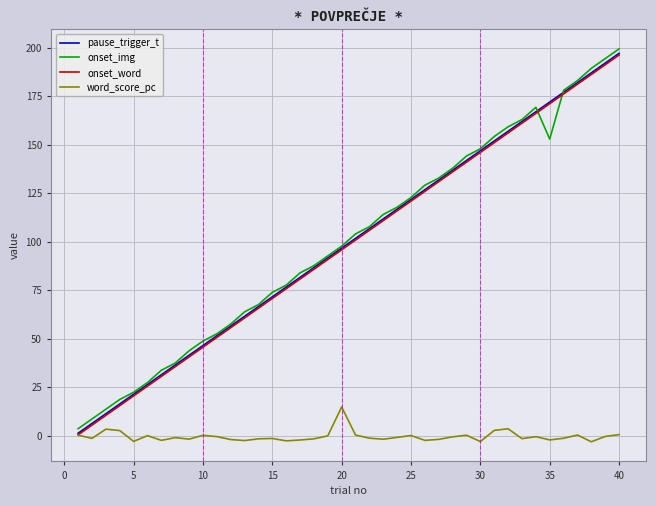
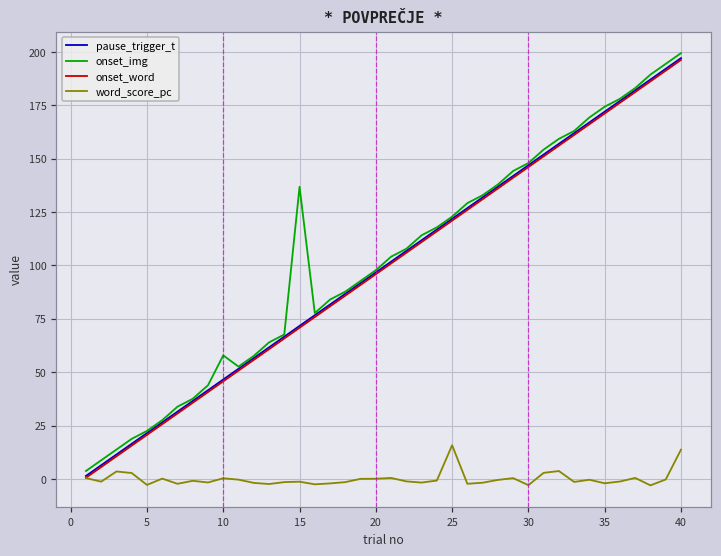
  {
    "onset_img": {
-     "10": 49,
-     "15": 74,
-     "35": 153,
+     "10": 58,
+     "15": 137,
+     "35": 174,
      "40": 199
    },
    "word_score_pc": {
      "5": -3,
      "10": 0,
      "15": -1,
-     "20": 15,
-     "25": 0,
+     "20": 0,
+     "25": 16,
      "30": -3,
      "35": -2,
-     "40": 1
+     "40": 14
    }
  }
